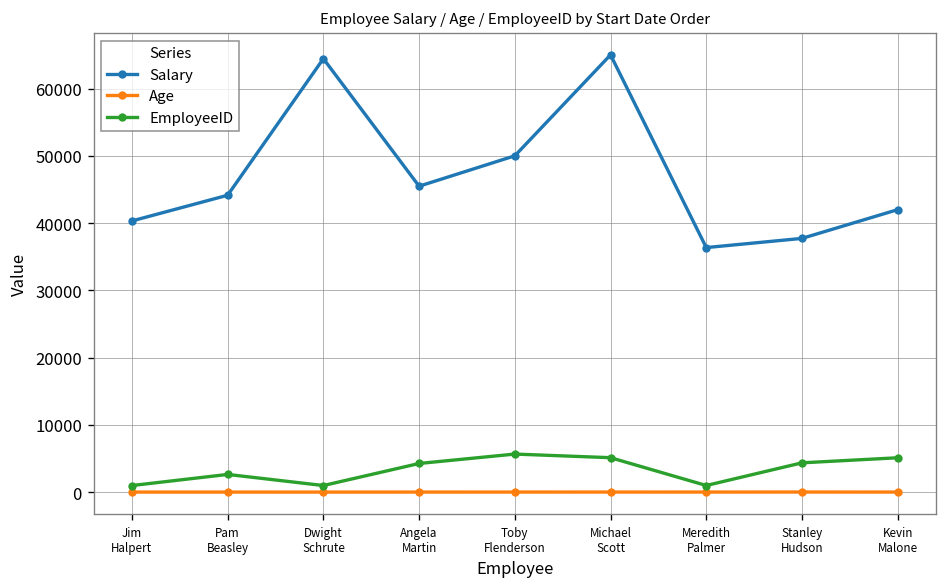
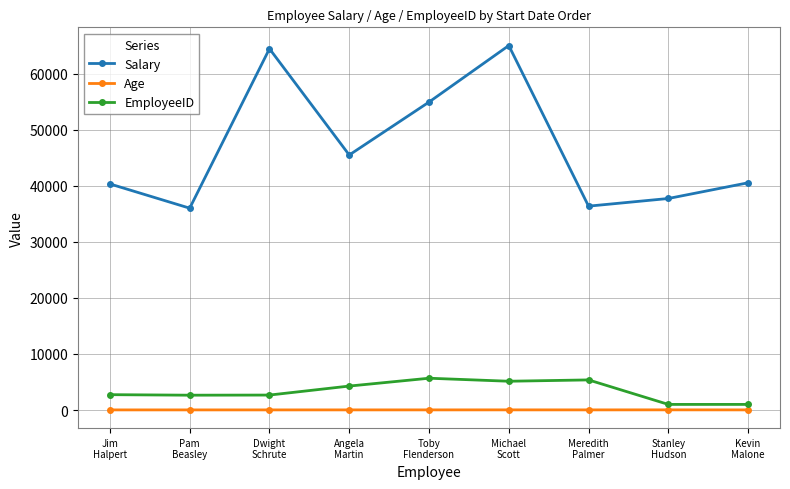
  {
    "Salary": {
      "Jim Halpert": 40000,
-     "Pam Beasley": 44000,
+     "Pam Beasley": 36000,
      "Dwight Schrute": 64000,
      "Angela Martin": 45000,
-     "Toby Flenderson": 50000,
+     "Toby Flenderson": 55000,
      "Michael Scott": 65000,
      "Meredith Palmer": 36000,
      "Stanley Hudson": 38000,
-     "Kevin Malone": 42000
+     "Kevin Malone": 41000
    },
    "Age": {
      "Jim Halpert": 0,
      "Pam Beasley": 0,
      "Dwight Schrute": 0,
      "Angela Martin": 0,
      "Toby Flenderson": 0,
      "Michael Scott": 0,
      "Meredith Palmer": 0,
      "Stanley Hudson": 0,
      "Kevin Malone": 0
    },
    "EmployeeID": {
-     "Jim Halpert": 1000,
+     "Jim Halpert": 3000,
      "Pam Beasley": 3000,
-     "Dwight Schrute": 1000,
+     "Dwight Schrute": 3000,
      "Angela Martin": 4000,
      "Toby Flenderson": 6000,
      "Michael Scott": 5000,
-     "Meredith Palmer": 1000,
-     "Stanley Hudson": 4000,
-     "Kevin Malone": 5000
+     "Meredith Palmer": 5000,
+     "Stanley Hudson": 1000,
+     "Kevin Malone": 1000
    }
  }
